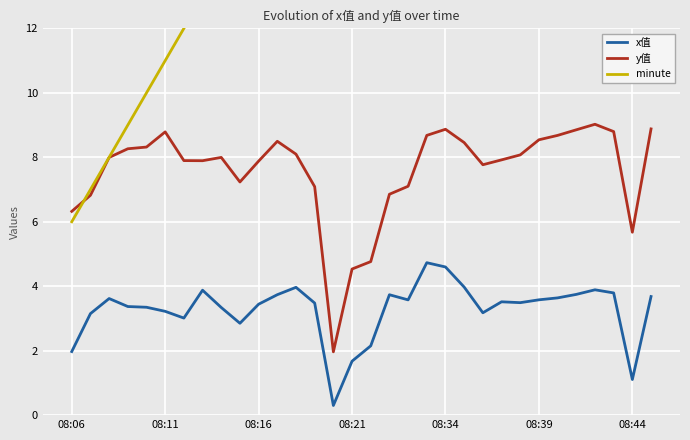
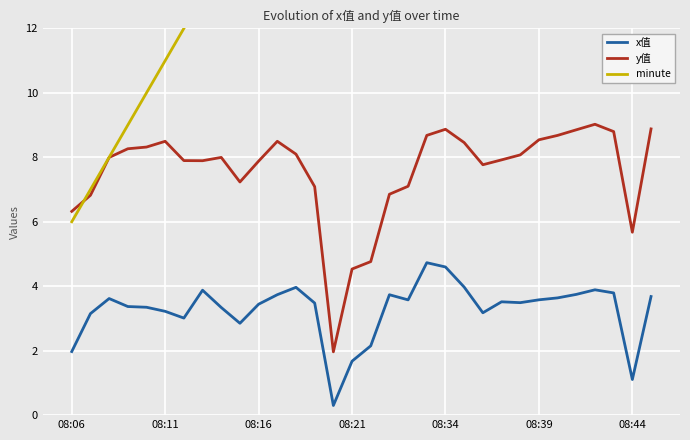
  {
    "x值": {
      "08:06": 2.0,
      "08:11": 3.2,
      "08:16": 3.4,
      "08:21": 1.7,
      "08:34": 4.6,
      "08:39": 3.6,
      "08:44": 1.1
    },
    "y值": {
      "08:06": 6.3,
-     "08:11": 8.8,
+     "08:11": 8.5,
      "08:16": 7.9,
      "08:21": 4.5,
      "08:34": 8.9,
      "08:39": 8.5,
      "08:44": 5.7
    },
    "minute": {
      "08:06": 6.0,
      "08:11": 11.0
    }
  }
